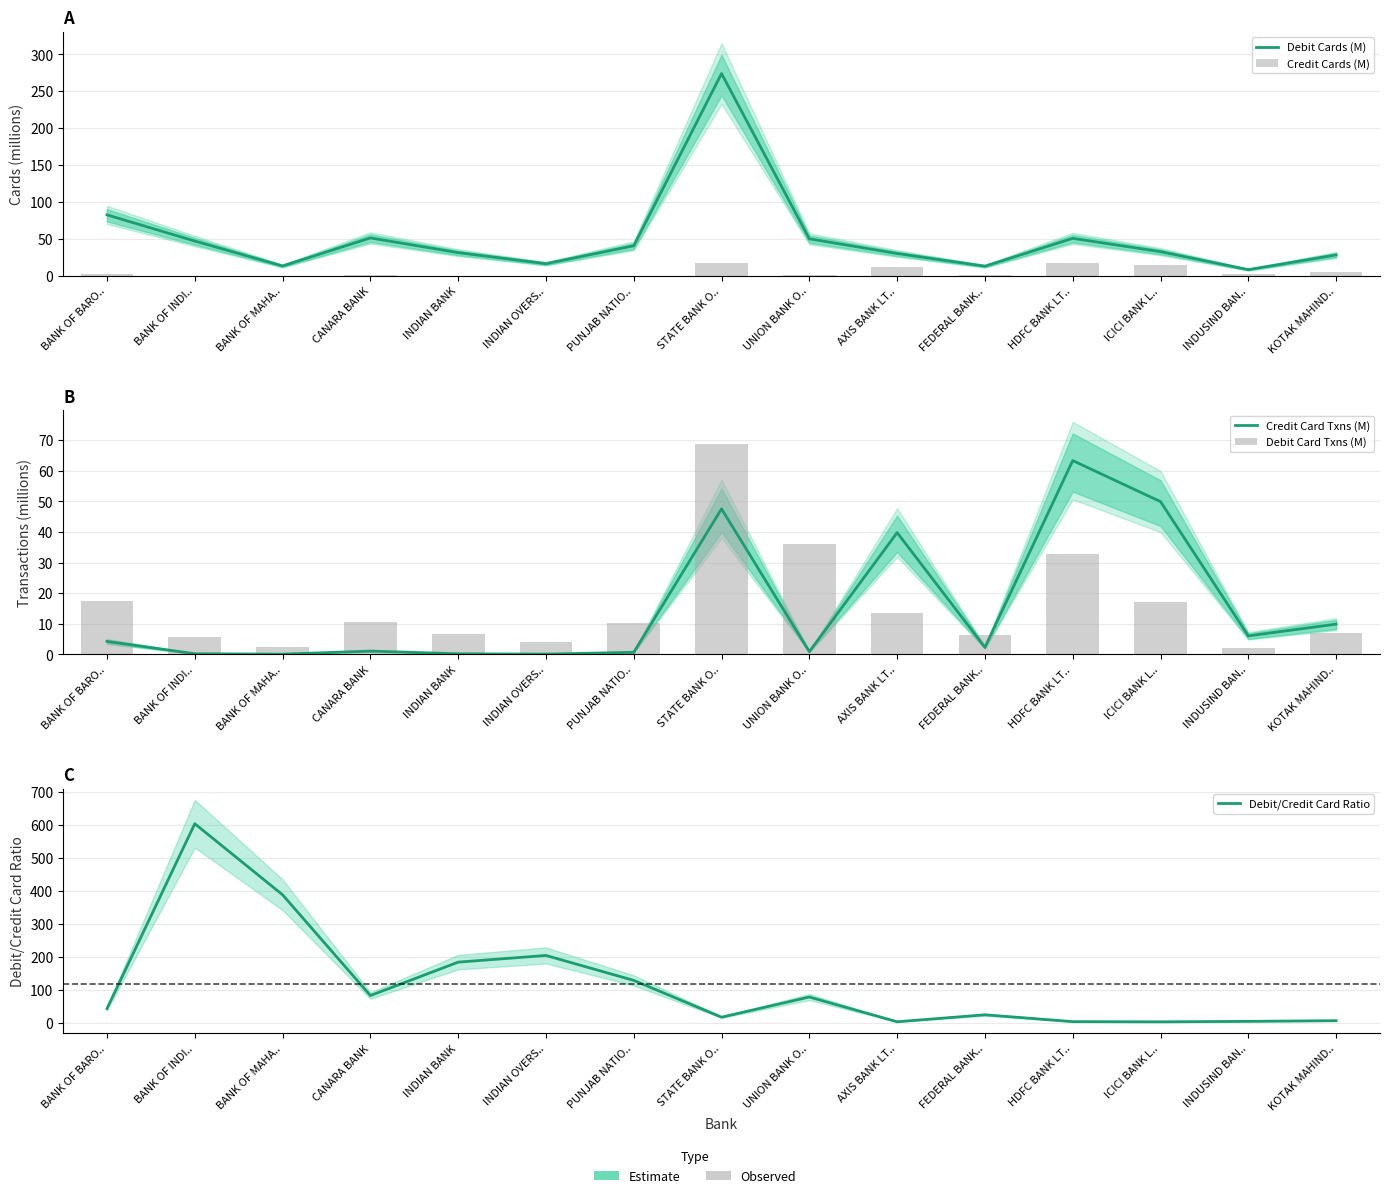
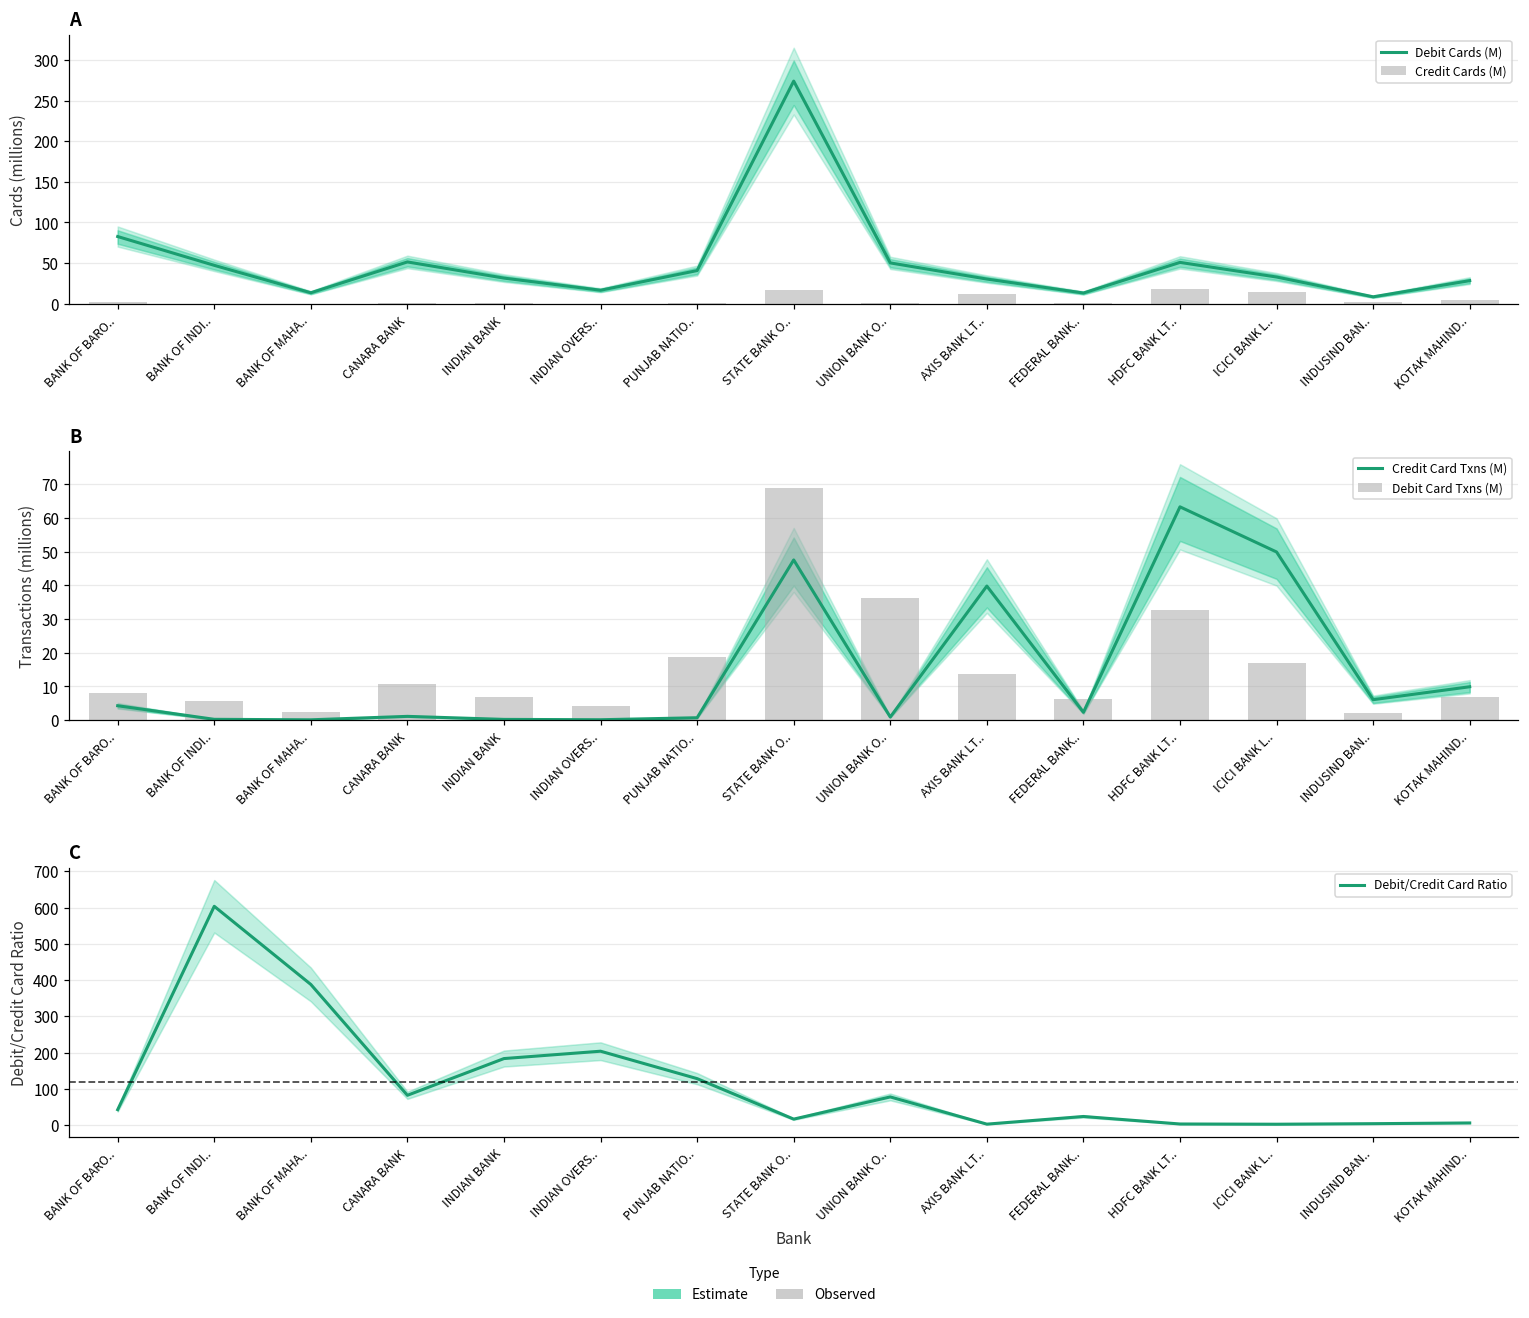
  {
    "A": {
      "Debit Cards (M)": {
        "BANK OF BARO..": 80,
        "BANK OF INDI..": 50,
        "CANARA BANK": 50,
        "PUNJAB NATIO..": 40,
        "STATE BANK O..": 270,
        "UNION BANK O..": 50,
        "HDFC BANK LT..": 50
      },
      "Credit Cards (M)": {
        "STATE BANK O..": 20,
        "AXIS BANK LT..": 10,
        "HDFC BANK LT..": 20,
        "ICICI BANK L..": 10,
        "KOTAK MAHIND..": 0
      }
    },
    "B": {
      "Debit Card Txns (M)": {
-       "BANK OF BARO..": 17,
+       "BANK OF BARO..": 8,
        "BANK OF INDI..": 6,
        "BANK OF MAHA..": 2,
        "CANARA BANK": 11,
        "INDIAN BANK": 7,
        "INDIAN OVERS..": 4,
-       "PUNJAB NATIO..": 10,
+       "PUNJAB NATIO..": 19,
        "STATE BANK O..": 69,
        "UNION BANK O..": 36,
        "AXIS BANK LT..": 14,
        "FEDERAL BANK..": 6,
        "HDFC BANK LT..": 33,
        "ICICI BANK L..": 17,
        "INDUSIND BAN..": 2,
        "KOTAK MAHIND..": 7
      },
      "Credit Card Txns (M)": {
        "STATE BANK O..": 48,
        "AXIS BANK LT..": 40,
        "HDFC BANK LT..": 63,
        "ICICI BANK L..": 50,
        "KOTAK MAHIND..": 10
      }
    },
    "C": {
      "Debit/Credit Card Ratio": {
        "BANK OF INDI..": 600,
        "BANK OF MAHA..": 390,
        "CANARA BANK": 80,
        "INDIAN BANK": 180,
        "INDIAN OVERS..": 200,
        "PUNJAB NATIO..": 130,
        "UNION BANK O..": 80
      }
    }
  }
